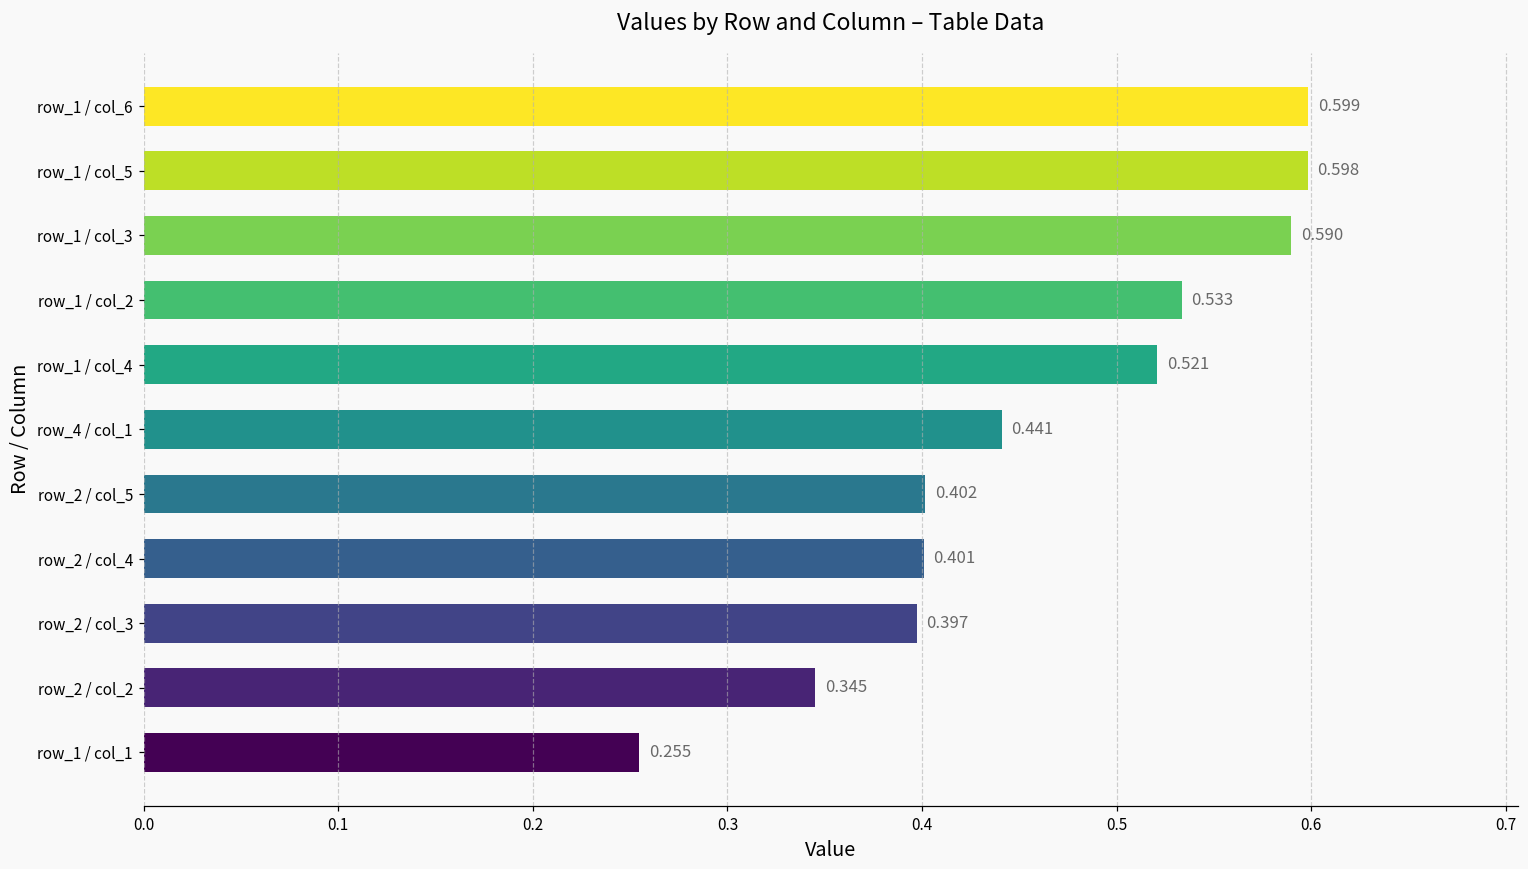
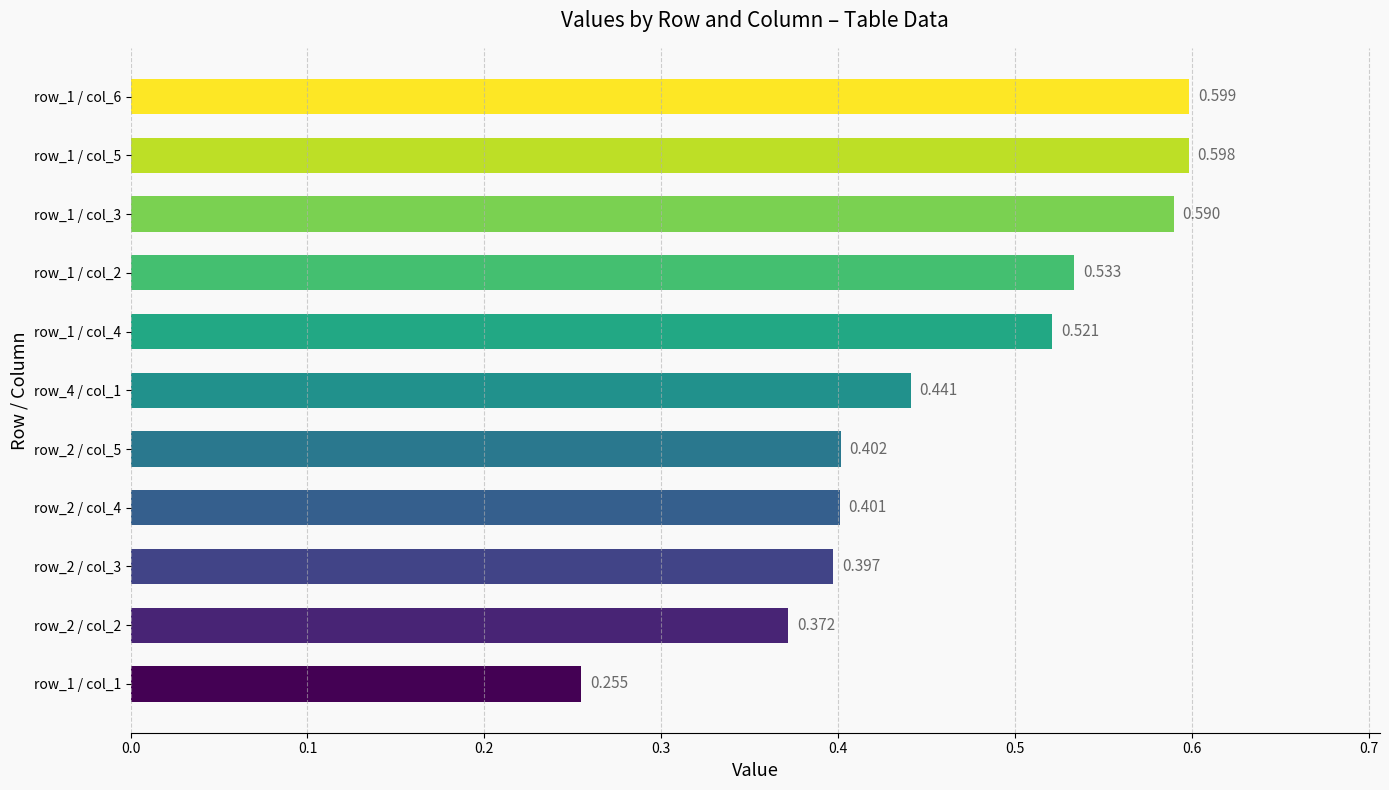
  {
    "row_1 / col_6": 0.599,
    "row_1 / col_5": 0.598,
    "row_1 / col_3": 0.590,
    "row_1 / col_2": 0.533,
    "row_1 / col_4": 0.521,
    "row_4 / col_1": 0.441,
    "row_2 / col_5": 0.402,
    "row_2 / col_4": 0.401,
    "row_2 / col_3": 0.397,
-   "row_2 / col_2": 0.345,
+   "row_2 / col_2": 0.372,
    "row_1 / col_1": 0.255
  }
